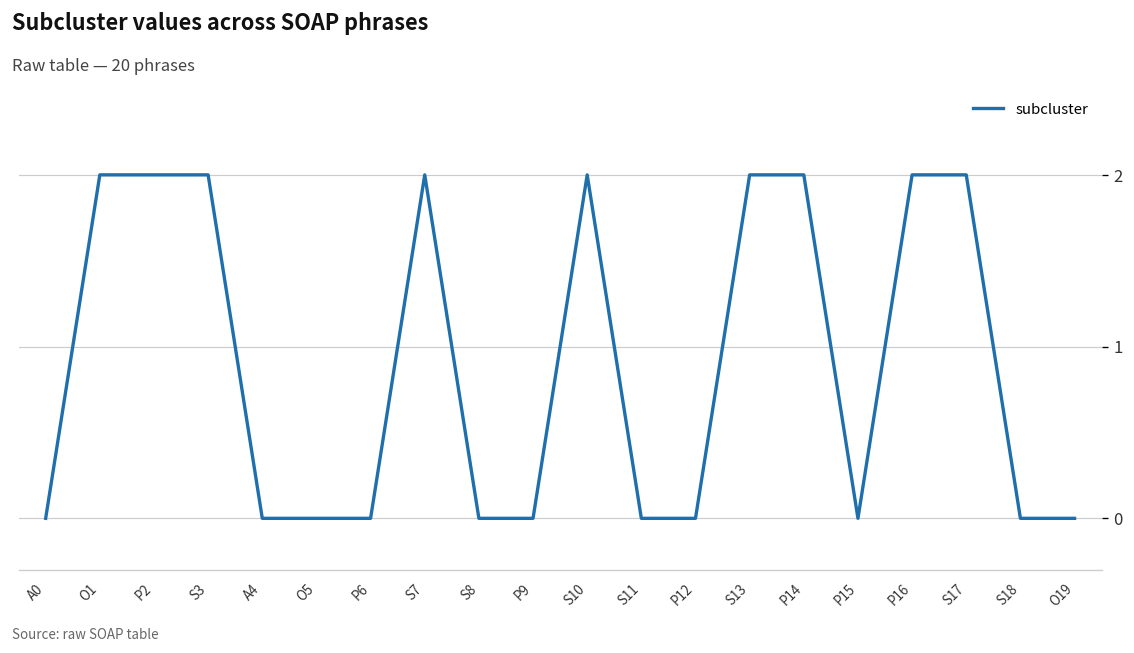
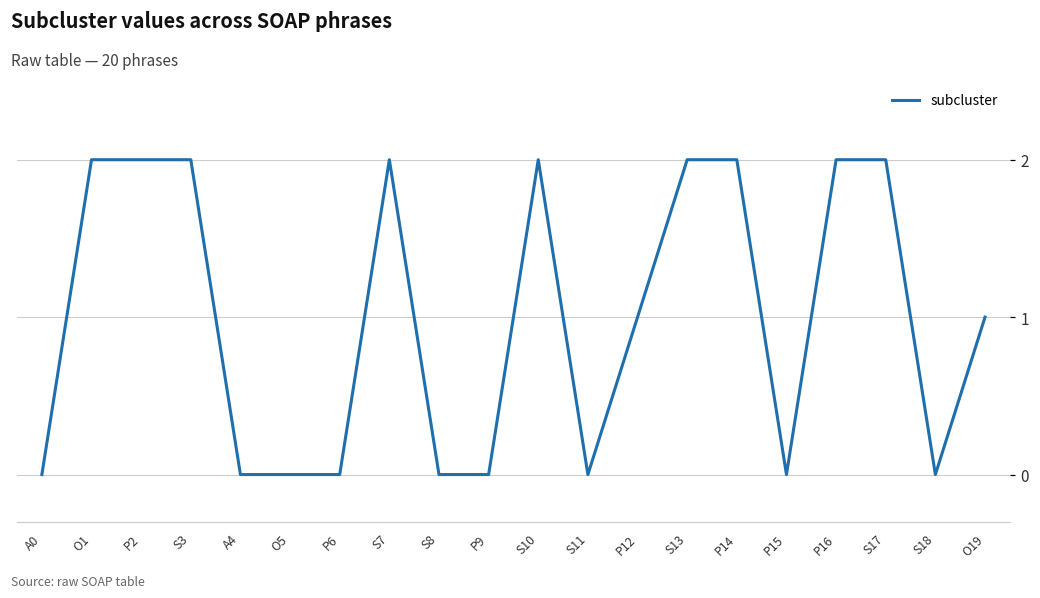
  {
    "A0": 0,
    "O1": 2,
    "P2": 2,
    "S3": 2,
    "A4": 0,
    "O5": 0,
    "P6": 0,
    "S7": 2,
    "S8": 0,
    "P9": 0,
    "S10": 2,
    "S11": 0,
-   "P12": 0,
+   "P12": 1,
    "S13": 2,
    "P14": 2,
    "P15": 0,
    "P16": 2,
    "S17": 2,
    "S18": 0,
-   "O19": 0
+   "O19": 1
  }
